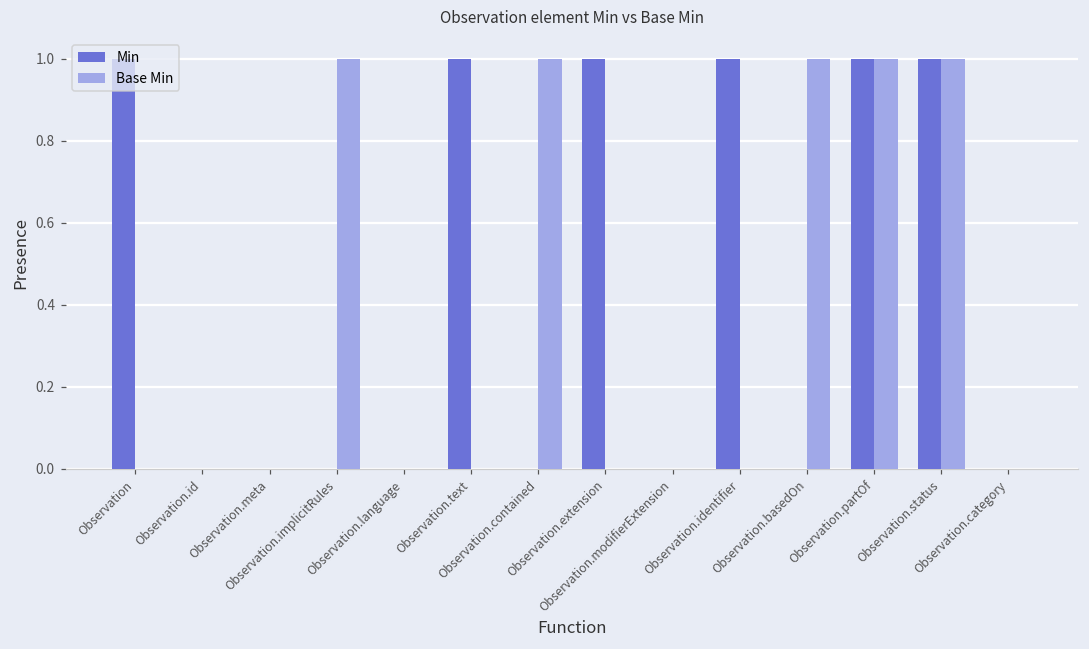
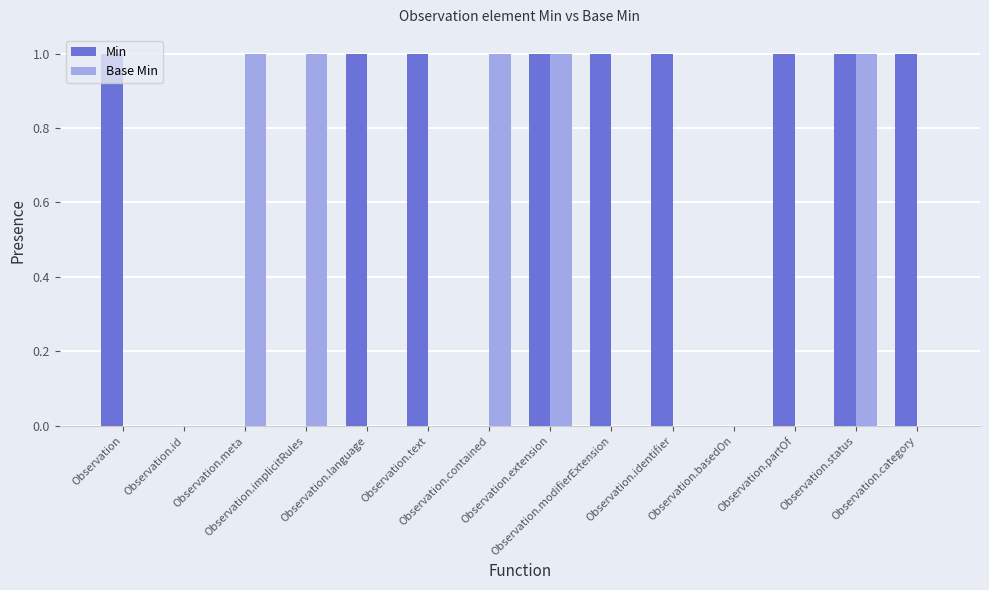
  {
    "Min": {
      "Observation.id": 0,
      "Observation.meta": 0,
      "Observation.implicitRules": 0,
-     "Observation.language": 0,
+     "Observation.language": 1,
      "Observation.text": 1,
      "Observation.contained": 0,
      "Observation.extension": 1,
-     "Observation.modifierExtension": 0,
+     "Observation.modifierExtension": 1,
      "Observation.identifier": 1,
      "Observation.basedOn": 0,
      "Observation.partOf": 1,
      "Observation.status": 1,
-     "Observation.category": 0
+     "Observation.category": 1
    },
    "Base Min": {
      "Observation": 0,
      "Observation.id": 0,
-     "Observation.meta": 0,
+     "Observation.meta": 1,
      "Observation.implicitRules": 1,
      "Observation.language": 0,
      "Observation.text": 0,
      "Observation.contained": 1,
-     "Observation.extension": 0,
+     "Observation.extension": 1,
      "Observation.modifierExtension": 0,
      "Observation.identifier": 0,
-     "Observation.basedOn": 1,
-     "Observation.partOf": 1,
+     "Observation.basedOn": 0,
+     "Observation.partOf": 0,
      "Observation.status": 1,
      "Observation.category": 0
    }
  }
